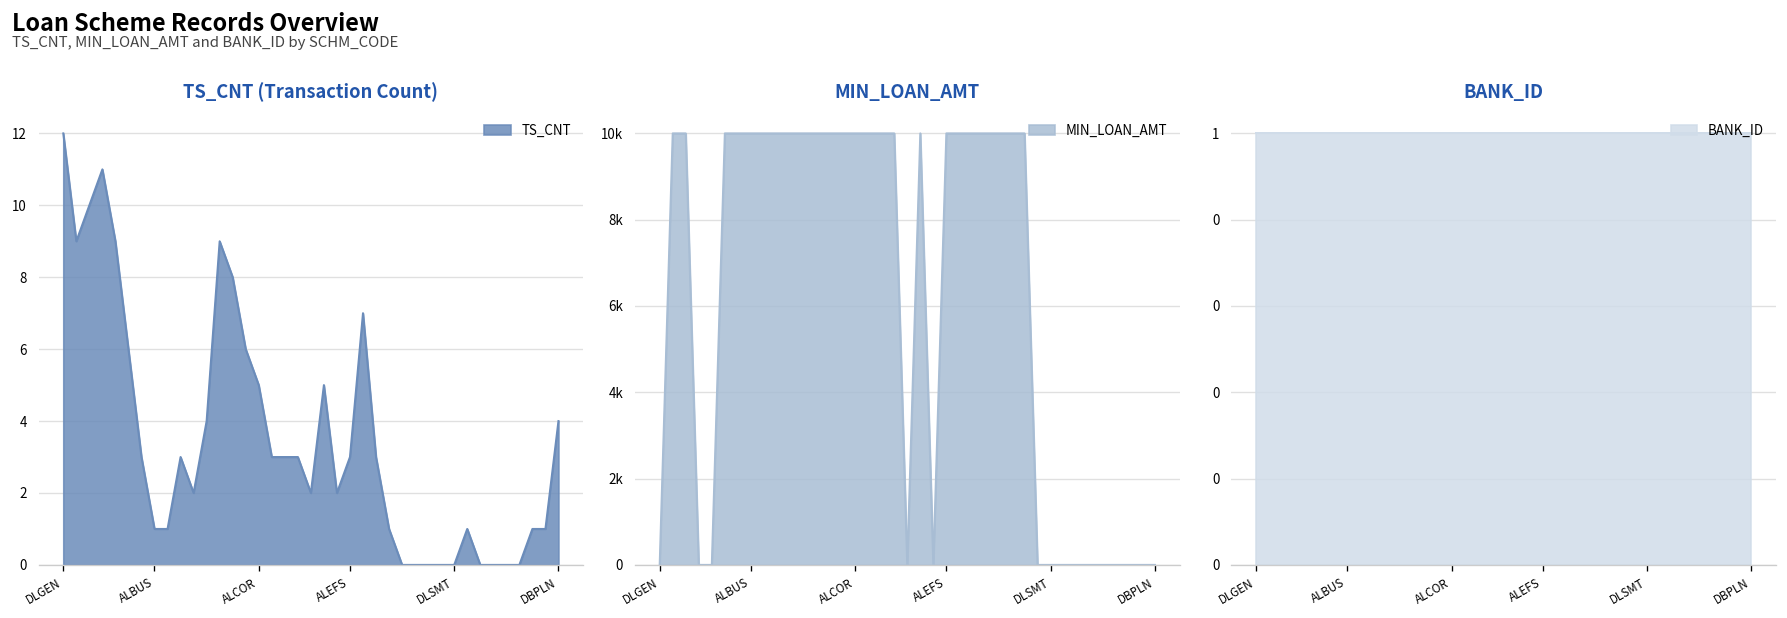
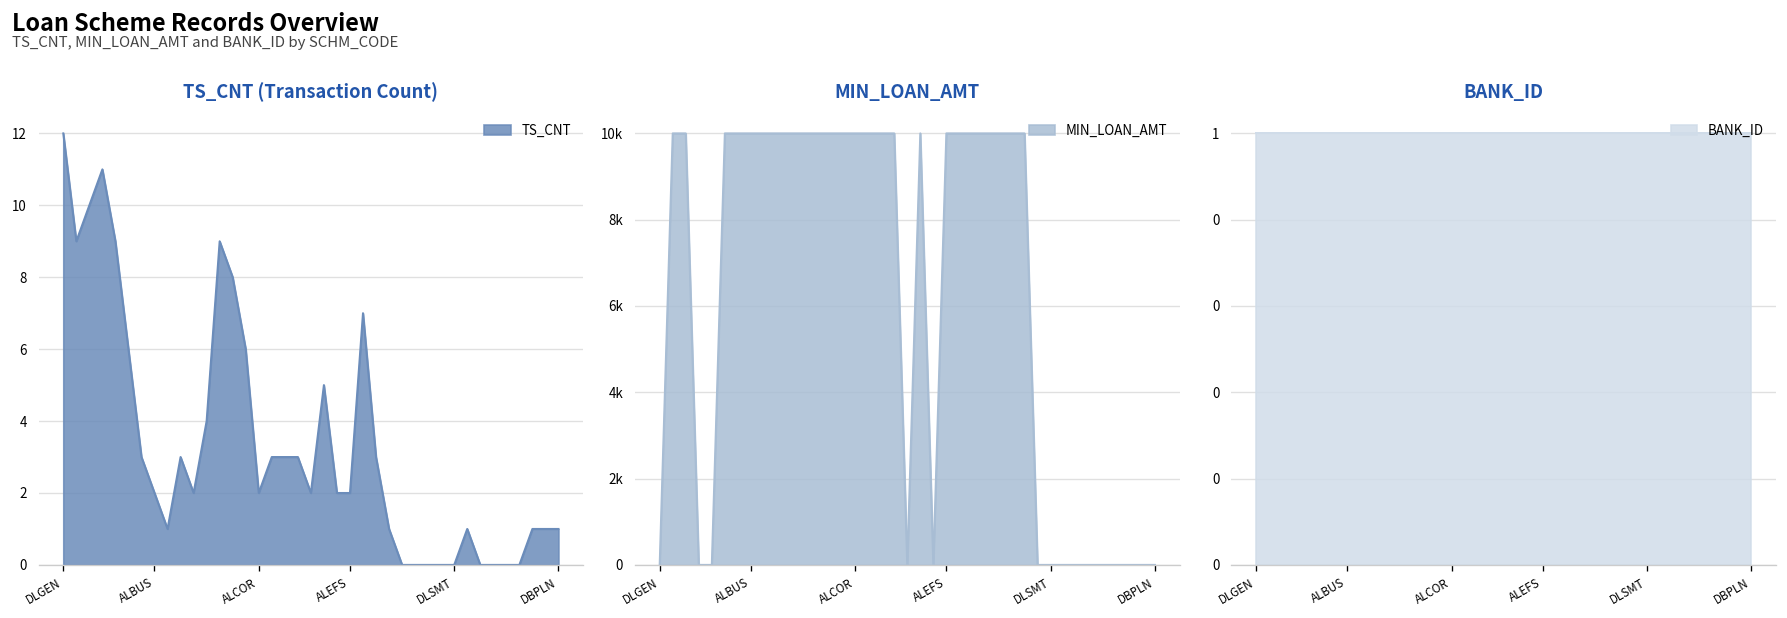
  {
    "TS_CNT (Transaction Count)": {
      "DLGEN": 12,
-     "ALBUS": 1,
-     "ALCOR": 5,
-     "ALEFS": 3,
+     "ALBUS": 2,
+     "ALCOR": 2,
+     "ALEFS": 2,
      "DLSMT": 0,
-     "DBPLN": 4
+     "DBPLN": 1
    },
    "MIN_LOAN_AMT": {
      "DLGEN": 0,
      "ALBUS": 10000,
      "ALCOR": 10000,
      "ALEFS": 10000,
      "DLSMT": 0,
      "DBPLN": 0
    }
  }
